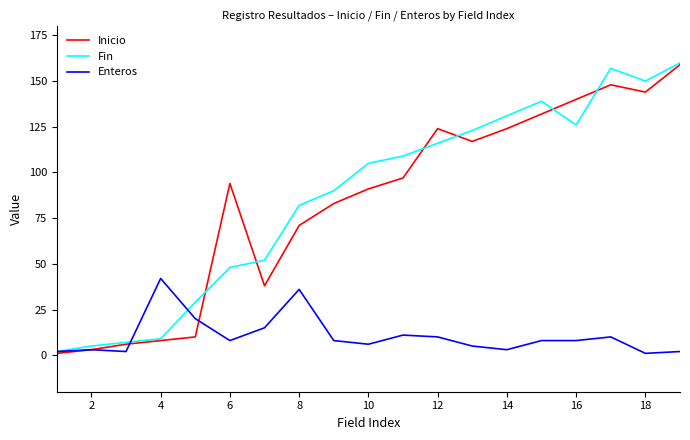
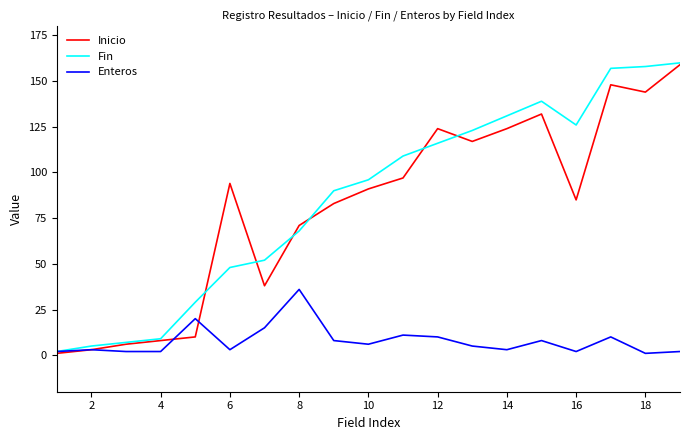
  {
    "Inicio": {
      "6": 94,
      "8": 71,
      "10": 91,
      "12": 124,
      "14": 124,
-     "16": 140,
+     "16": 85,
      "18": 144
    },
    "Fin": {
      "2": 5,
      "6": 48,
-     "8": 82,
-     "10": 105,
+     "8": 68,
+     "10": 96,
      "12": 116,
      "14": 131,
      "16": 126,
-     "18": 150
+     "18": 158
    },
    "Enteros": {
-     "4": 42,
-     "6": 8,
+     "4": 2,
+     "6": 3,
      "8": 36,
      "10": 6,
      "12": 10,
      "14": 3,
-     "16": 8,
+     "16": 2,
      "18": 1
    }
  }
